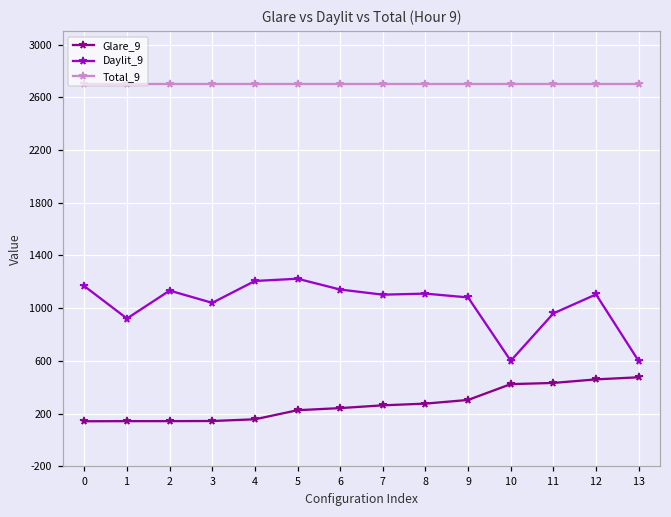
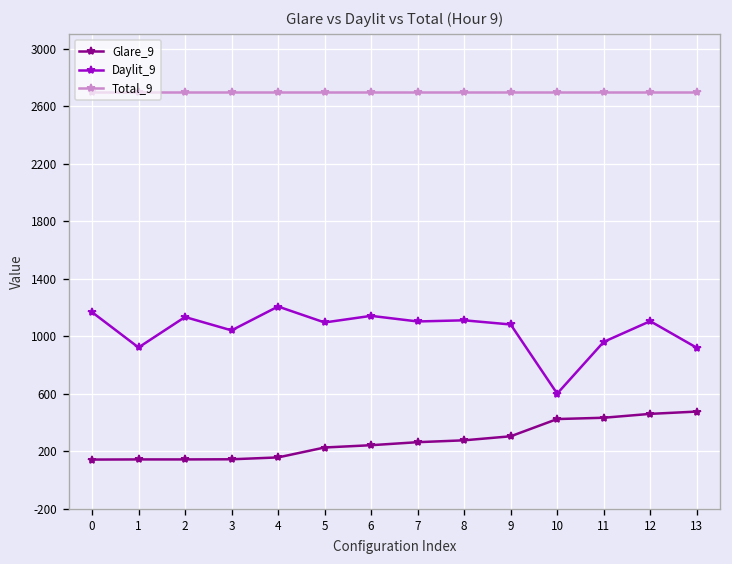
  {
    "Glare_9": {
      "0": 140,
      "1": 140,
      "2": 140,
      "3": 140,
      "4": 160,
      "5": 230,
      "6": 240,
      "7": 260,
      "8": 280,
      "9": 300,
      "10": 420,
      "11": 430,
      "12": 460,
      "13": 480
    },
    "Daylit_9": {
      "0": 1170,
      "1": 920,
      "2": 1130,
      "3": 1040,
      "4": 1210,
-     "5": 1220,
+     "5": 1100,
      "6": 1140,
      "7": 1100,
      "8": 1110,
      "9": 1080,
      "10": 600,
      "11": 960,
      "12": 1100,
-     "13": 600
+     "13": 920
    },
    "Total_9": {
      "2": 2700,
      "3": 2700,
      "4": 2700,
      "5": 2700,
      "6": 2700,
      "7": 2700,
      "8": 2700,
      "9": 2700,
      "10": 2700,
      "11": 2700,
      "12": 2700,
      "13": 2700
    }
  }
